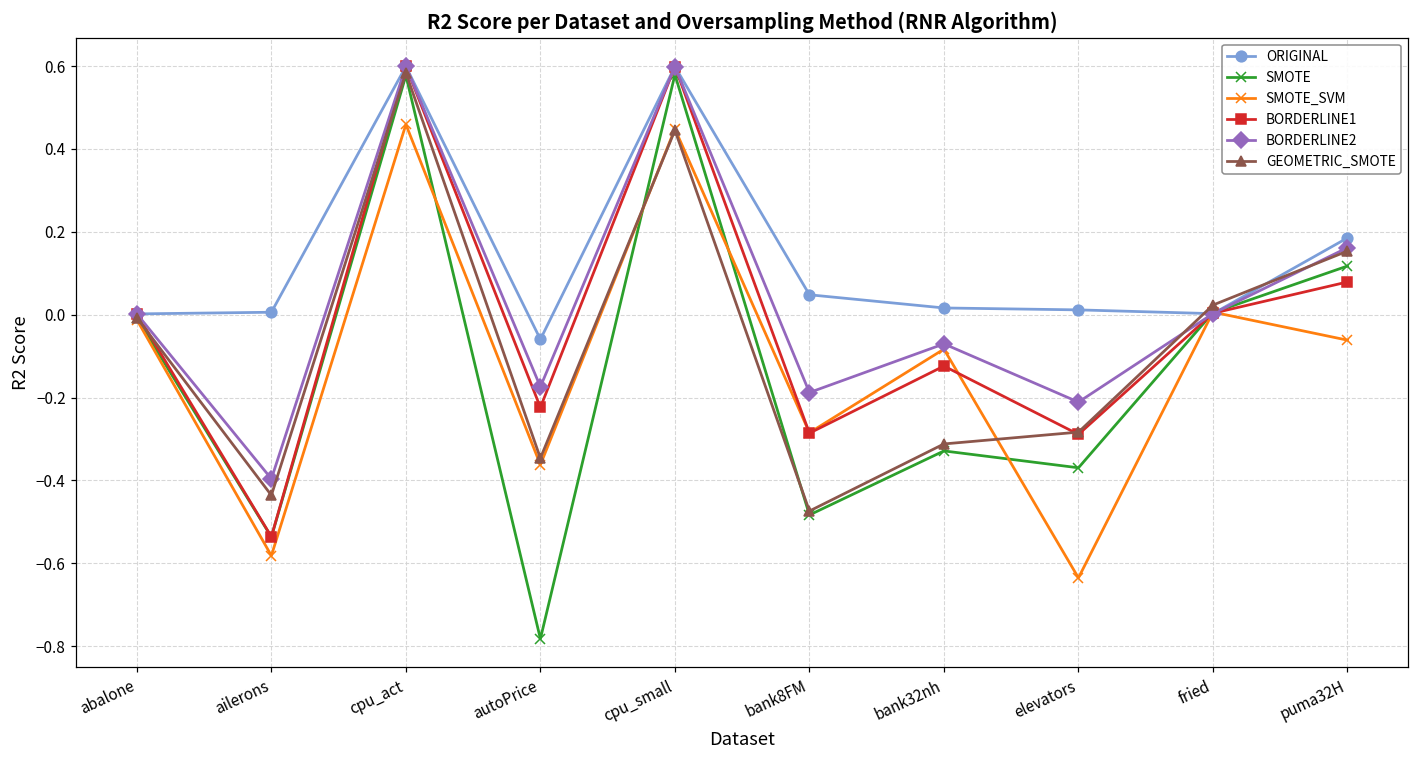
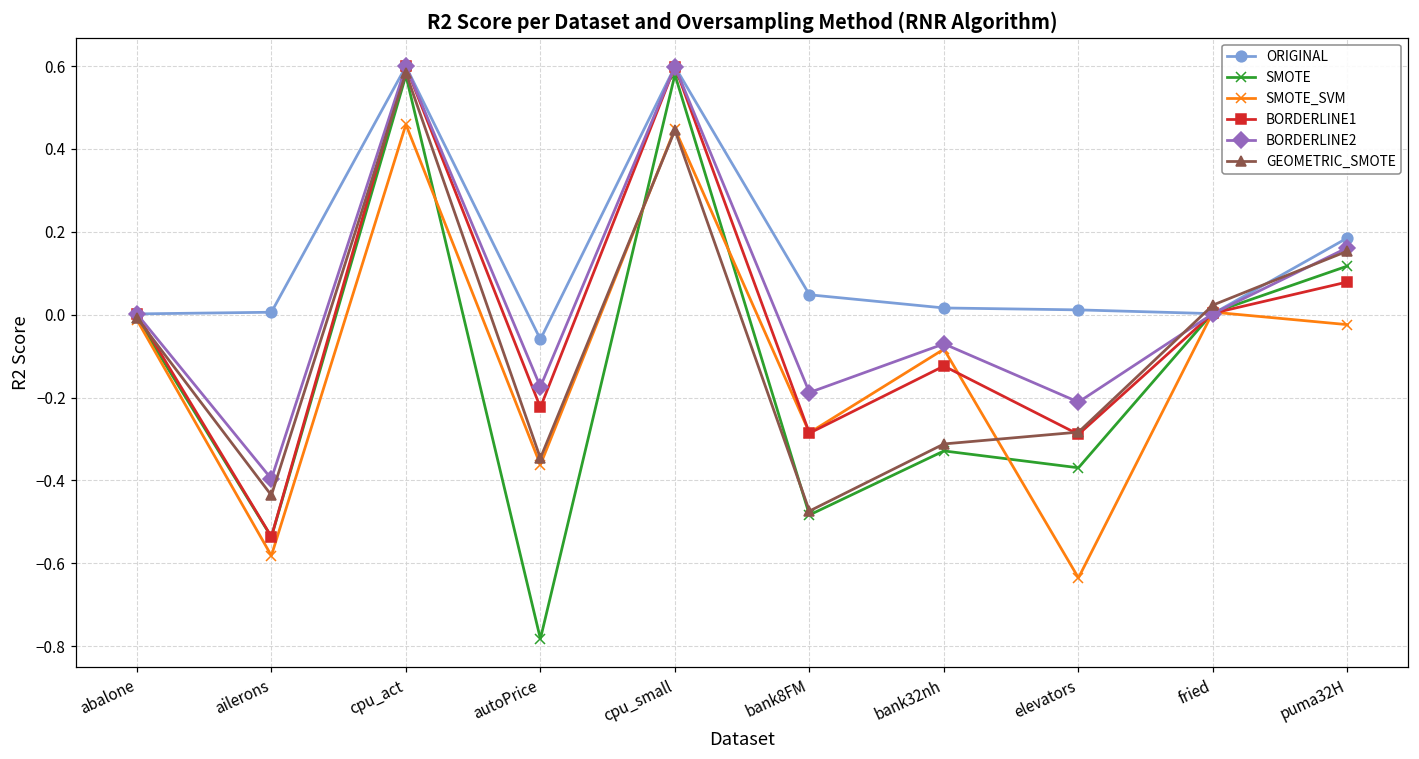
  {
    "ORIGINAL": {
      "ailerons": 0.01,
      "autoPrice": -0.06,
      "bank8FM": 0.05,
      "bank32nh": 0.02,
      "elevators": 0.01,
      "puma32H": 0.19
    },
    "SMOTE": {
      "autoPrice": -0.78,
      "cpu_small": 0.58,
      "bank8FM": -0.48,
      "bank32nh": -0.33,
      "elevators": -0.37,
      "puma32H": 0.12
    },
    "SMOTE_SVM": {
      "ailerons": -0.58,
      "cpu_act": 0.46,
      "autoPrice": -0.36,
      "bank32nh": -0.08,
      "elevators": -0.64,
-     "puma32H": -0.06
+     "puma32H": -0.02
    },
    "BORDERLINE1": {
      "autoPrice": -0.22,
      "bank32nh": -0.12,
      "puma32H": 0.08
    },
    "BORDERLINE2": {
      "ailerons": -0.40,
      "autoPrice": -0.17,
      "bank8FM": -0.19,
      "bank32nh": -0.07,
      "elevators": -0.21,
      "puma32H": 0.16
    },
    "GEOMETRIC_SMOTE": {
      "ailerons": -0.44,
      "autoPrice": -0.35,
      "bank8FM": -0.47,
      "bank32nh": -0.31,
      "fried": 0.02,
      "puma32H": 0.15
    }
  }
